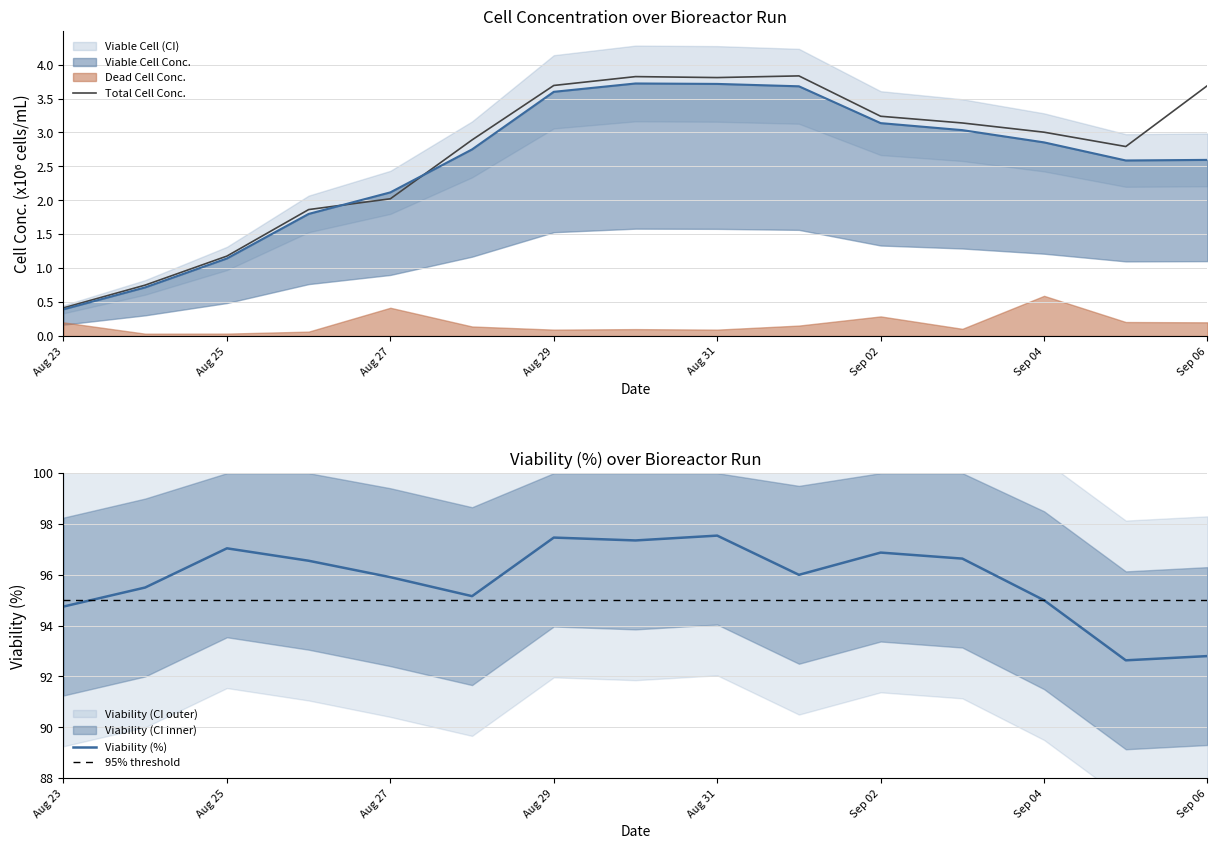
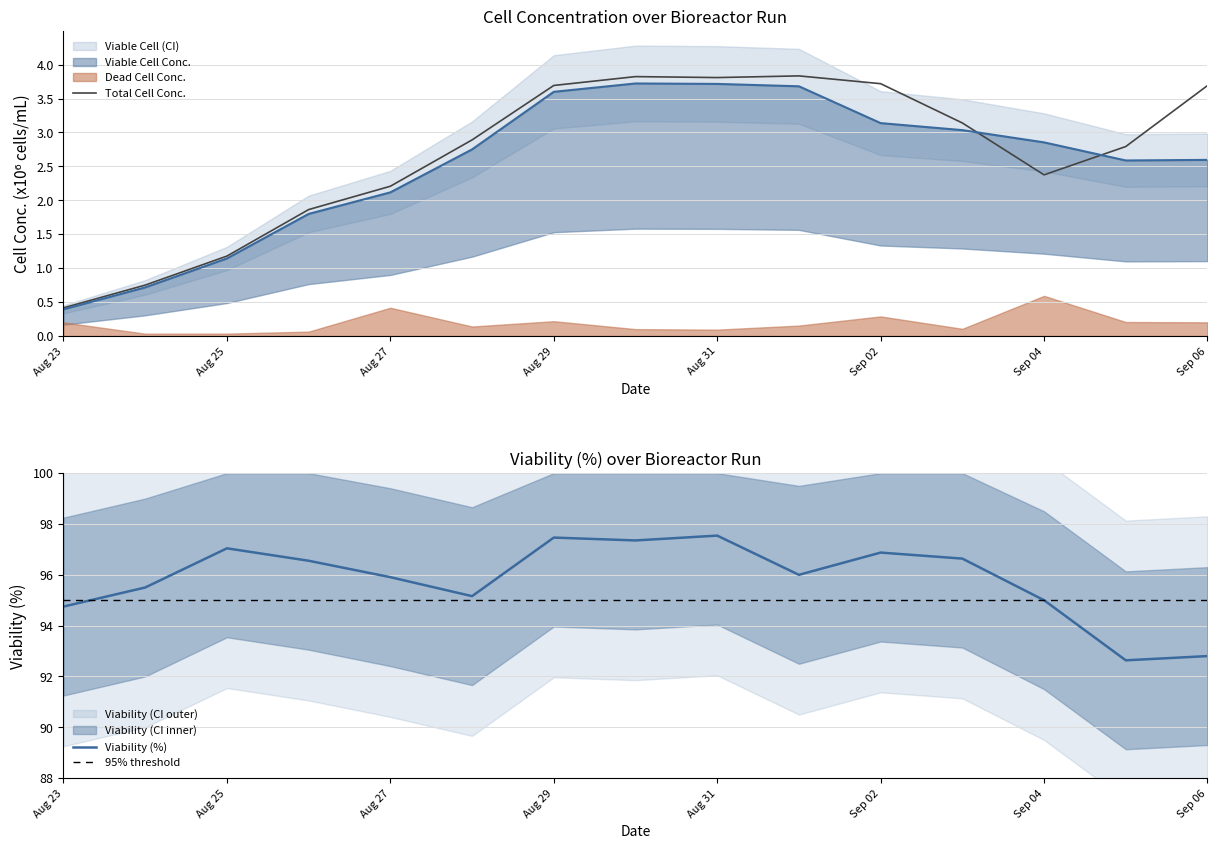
  {
    "Cell Concentration over Bioreactor Run": {
      "Total Cell Conc.": {
-       "Aug 27": 2.0,
+       "Aug 27": 2.2,
        "Aug 29": 3.7,
        "Aug 31": 3.8,
-       "Sep 02": 3.2,
-       "Sep 04": 3.0,
+       "Sep 02": 3.7,
+       "Sep 04": 2.4,
        "Sep 06": 3.7
      },
      "Dead Cell Conc.": {
        "Aug 23": 0.2,
        "Aug 27": 0.4,
-       "Aug 29": 0.1,
+       "Aug 29": 0.2,
        "Aug 31": 0.1,
        "Sep 02": 0.3,
        "Sep 04": 0.6,
        "Sep 06": 0.2
      }
    }
  }
